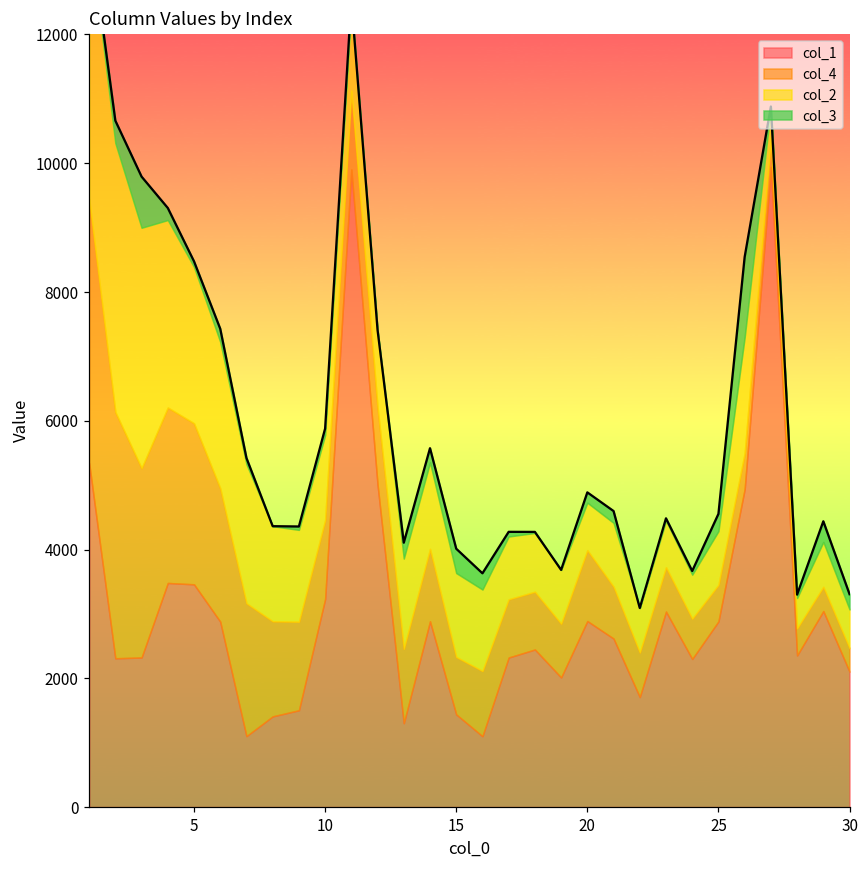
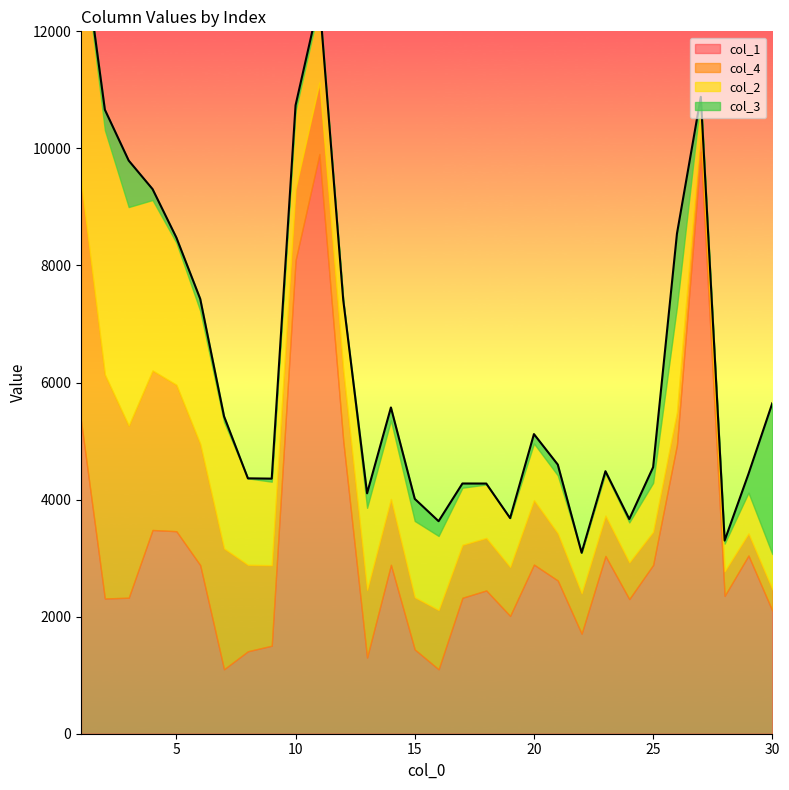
  {
    "col_1": {
      "5": 3500,
-     "10": 3200,
+     "10": 8100,
      "15": 1400,
      "20": 2900,
      "25": 2900,
      "30": 2100
    },
    "col_4": {
      "5": 2500,
      "10": 1200,
      "15": 900,
      "20": 1100,
      "25": 600,
      "30": 400
    },
    "col_2": {
      "5": 2400,
      "10": 1300,
      "15": 1300,
-     "20": 700,
+     "20": 1000,
      "25": 800,
      "30": 600
    },
    "col_3": {
      "5": 100,
      "10": 100,
      "15": 400,
      "20": 200,
      "25": 300,
-     "30": 200
+     "30": 2600
    }
  }
